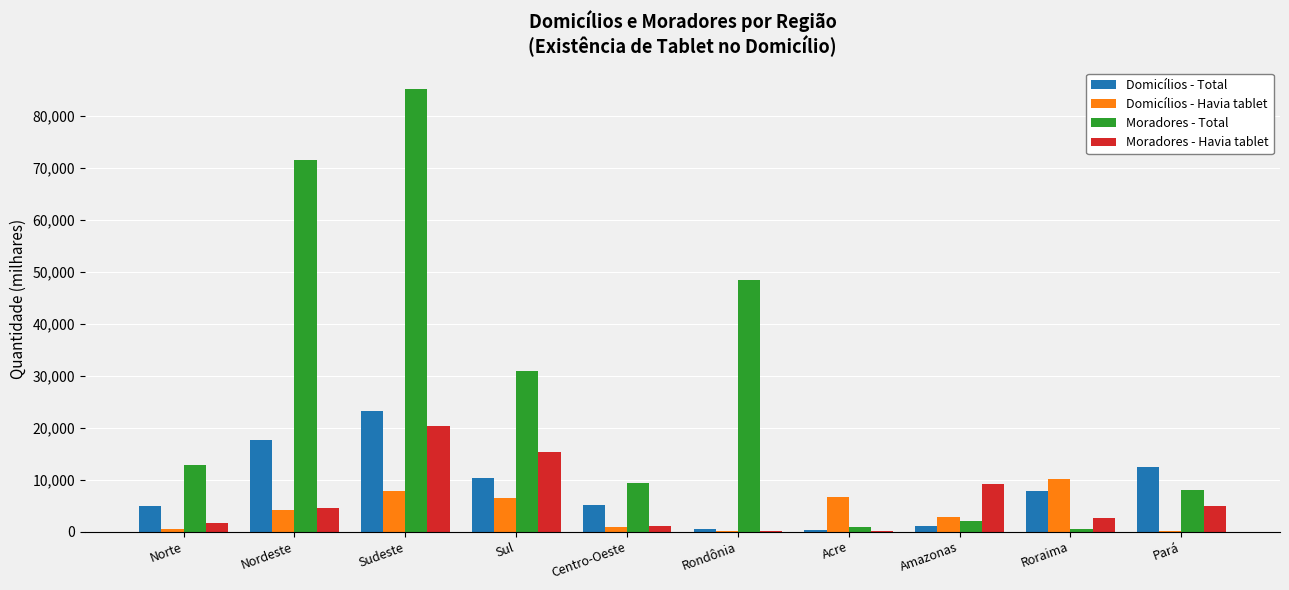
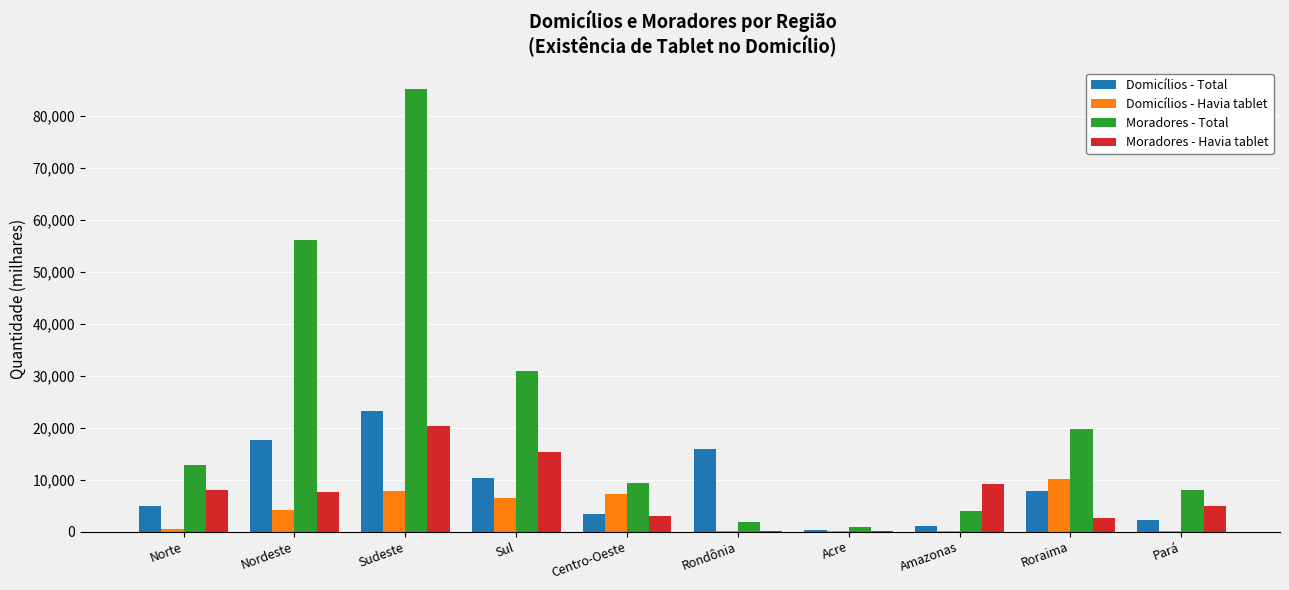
  {
    "Domicílios - Total": {
      "Norte": "5,000",
      "Nordeste": "18,000",
      "Sudeste": "23,000",
      "Sul": "10,000",
-     "Centro-Oeste": "5,000",
-     "Rondônia": "1,000",
+     "Centro-Oeste": "3,000",
+     "Rondônia": "16,000",
      "Amazonas": "1,000",
      "Roraima": "8,000",
-     "Pará": "12,000"
+     "Pará": "2,000"
    },
    "Domicílios - Havia tablet": {
      "Nordeste": "4,000",
      "Sudeste": "8,000",
      "Sul": "6,000",
-     "Centro-Oeste": "1,000",
-     "Acre": "7,000",
-     "Amazonas": "3,000",
+     "Centro-Oeste": "7,000",
+     "Acre": "0",
+     "Amazonas": "0",
      "Roraima": "10,000"
    },
    "Moradores - Total": {
      "Norte": "13,000",
-     "Nordeste": "72,000",
+     "Nordeste": "56,000",
      "Sudeste": "85,000",
      "Sul": "31,000",
      "Centro-Oeste": "9,000",
-     "Rondônia": "48,000",
+     "Rondônia": "2,000",
      "Acre": "1,000",
-     "Amazonas": "2,000",
-     "Roraima": "0",
+     "Amazonas": "4,000",
+     "Roraima": "20,000",
      "Pará": "8,000"
    },
    "Moradores - Havia tablet": {
-     "Norte": "2,000",
-     "Nordeste": "5,000",
+     "Norte": "8,000",
+     "Nordeste": "8,000",
      "Sudeste": "20,000",
      "Sul": "15,000",
-     "Centro-Oeste": "1,000",
+     "Centro-Oeste": "3,000",
      "Amazonas": "9,000",
      "Roraima": "3,000",
      "Pará": "5,000"
    }
  }
